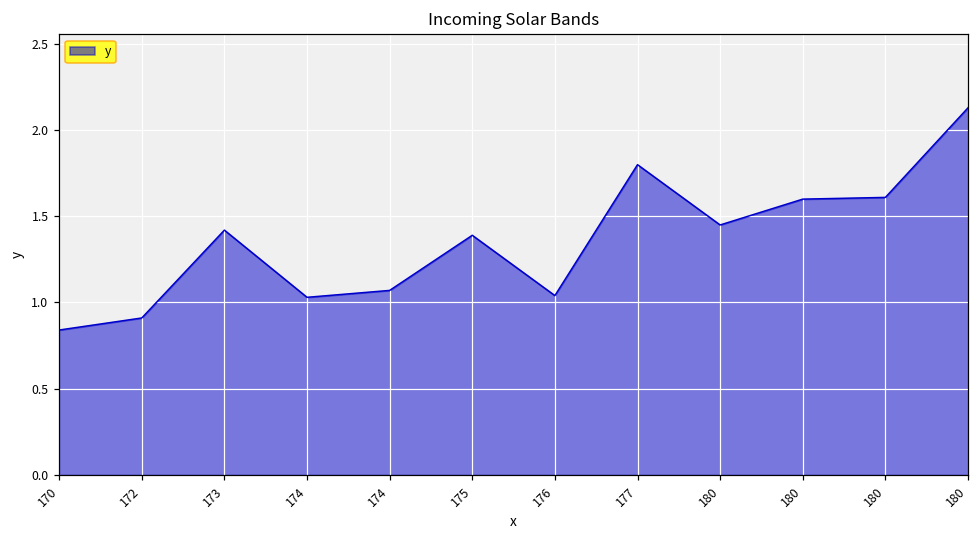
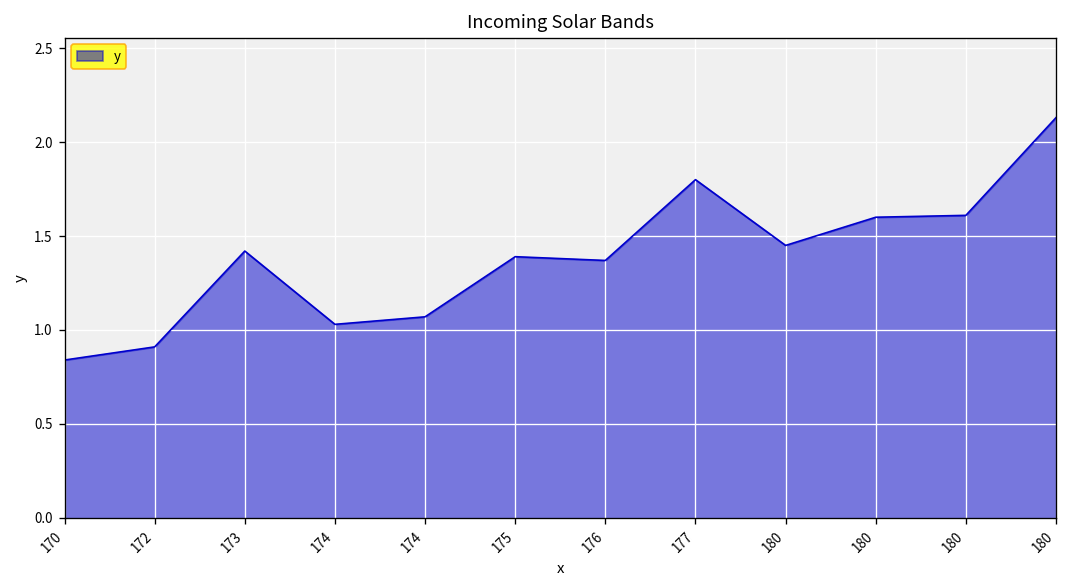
  {
    "170": 0.84,
    "172": 0.91,
    "173": 1.42,
    "175": 1.39,
-   "176": 1.04,
+   "176": 1.37,
    "177": 1.80
  }
